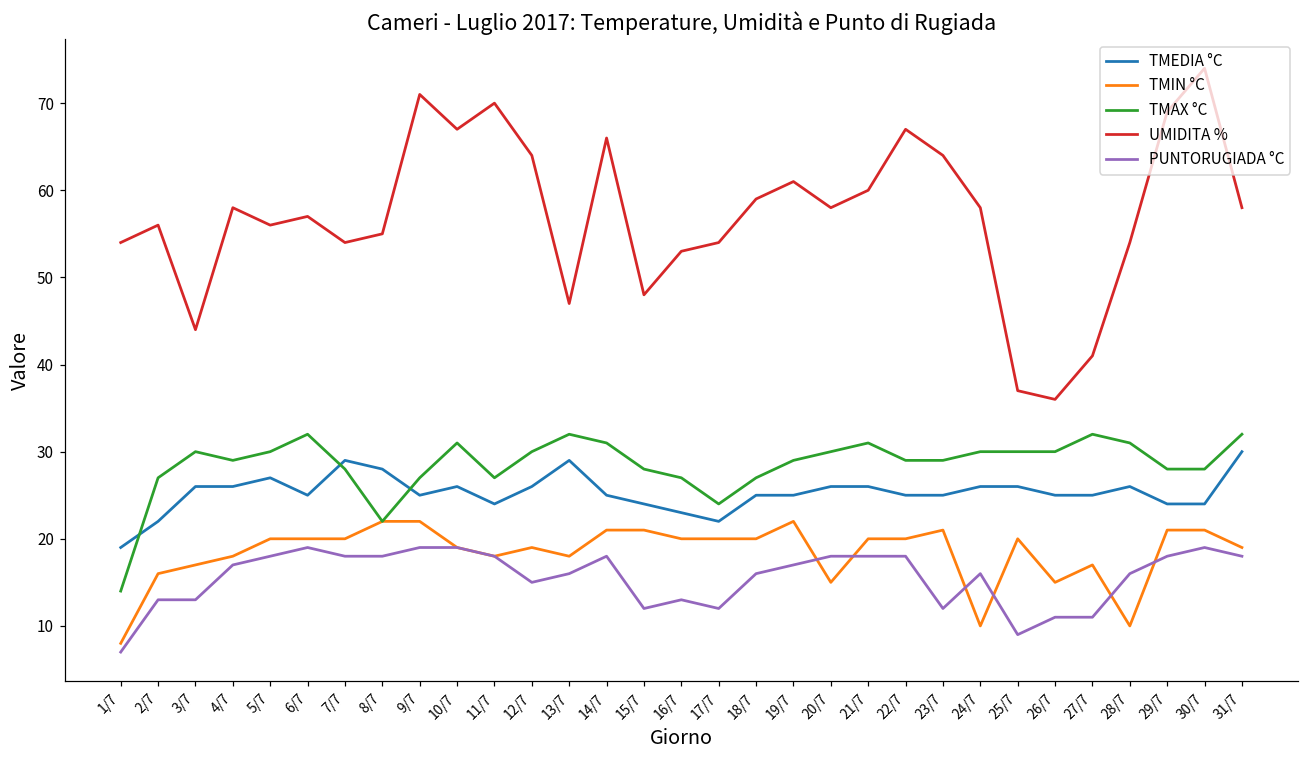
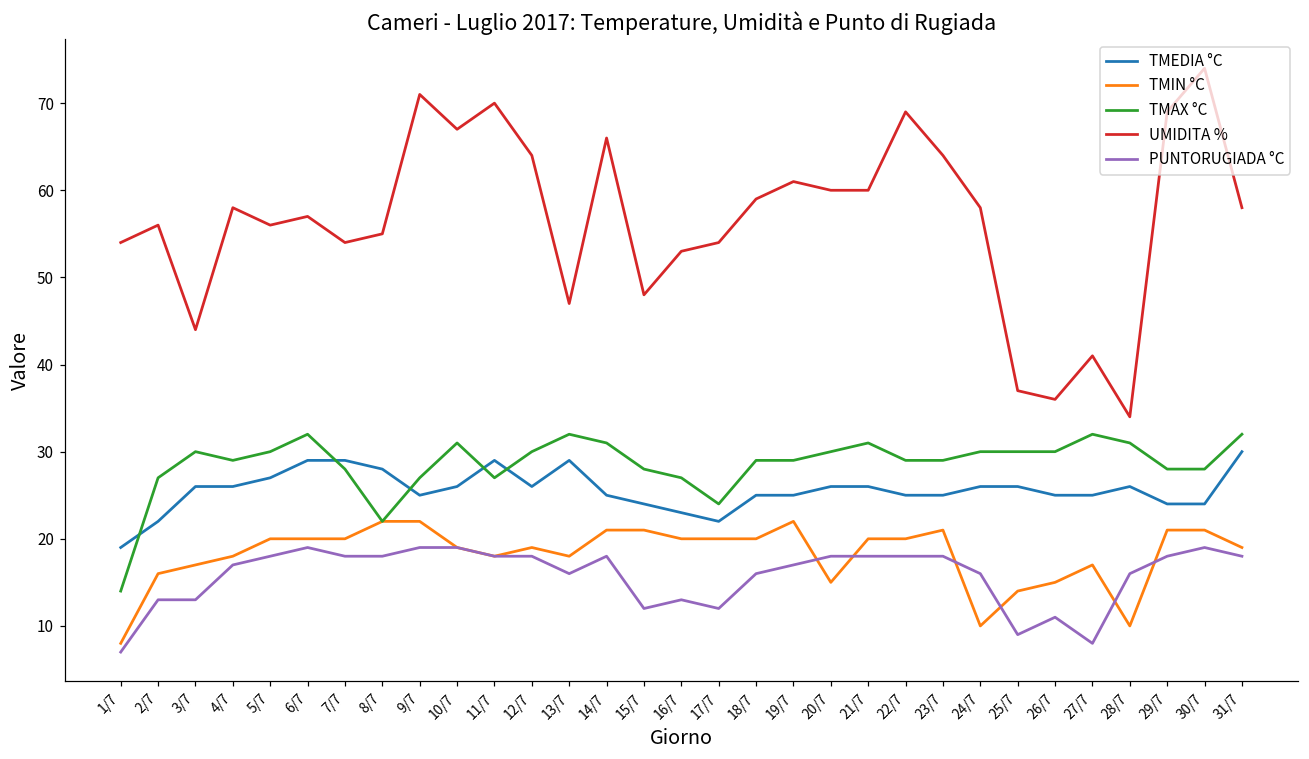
  {
    "TMEDIA °C": {
      "1/7": 19,
      "2/7": 22,
      "3/7": 26,
      "4/7": 26,
      "5/7": 27,
-     "6/7": 25,
+     "6/7": 29,
      "7/7": 29,
      "8/7": 28,
      "9/7": 25,
      "10/7": 26,
-     "11/7": 24,
+     "11/7": 29,
      "12/7": 26,
      "13/7": 29,
      "14/7": 25,
      "15/7": 24,
      "16/7": 23,
      "17/7": 22,
      "18/7": 25,
      "19/7": 25,
      "20/7": 26,
      "21/7": 26,
      "22/7": 25,
      "23/7": 25,
      "24/7": 26,
      "25/7": 26,
      "26/7": 25,
      "27/7": 25,
      "28/7": 26,
      "29/7": 24,
      "30/7": 24,
      "31/7": 30
    },
    "TMIN °C": {
      "1/7": 8,
      "2/7": 16,
      "3/7": 17,
      "4/7": 18,
      "5/7": 20,
      "6/7": 20,
      "7/7": 20,
      "9/7": 22,
      "12/7": 19,
      "13/7": 18,
      "14/7": 21,
      "15/7": 21,
      "16/7": 20,
      "17/7": 20,
      "18/7": 20,
      "19/7": 22,
      "20/7": 15,
      "21/7": 20,
      "22/7": 20,
      "23/7": 21,
      "24/7": 10,
-     "25/7": 20,
+     "25/7": 14,
      "26/7": 15,
      "27/7": 17,
      "28/7": 10,
      "29/7": 21,
      "30/7": 21,
      "31/7": 19
    },
    "TMAX °C": {
      "1/7": 14,
      "2/7": 27,
      "3/7": 30,
      "4/7": 29,
      "5/7": 30,
      "6/7": 32,
      "7/7": 28,
      "9/7": 27,
      "10/7": 31,
      "11/7": 27,
      "12/7": 30,
      "13/7": 32,
      "14/7": 31,
      "15/7": 28,
      "16/7": 27,
      "17/7": 24,
-     "18/7": 27,
+     "18/7": 29,
      "19/7": 29,
      "20/7": 30,
      "21/7": 31,
      "22/7": 29,
      "23/7": 29,
      "24/7": 30,
      "25/7": 30,
      "26/7": 30,
      "27/7": 32,
      "28/7": 31,
      "29/7": 28,
      "30/7": 28,
      "31/7": 32
    },
    "UMIDITA %": {
      "1/7": 54,
      "2/7": 56,
      "3/7": 44,
      "4/7": 58,
      "5/7": 56,
      "6/7": 57,
      "7/7": 54,
      "8/7": 55,
      "9/7": 71,
      "10/7": 67,
      "11/7": 70,
      "12/7": 64,
      "13/7": 47,
      "14/7": 66,
      "15/7": 48,
      "16/7": 53,
      "17/7": 54,
      "18/7": 59,
      "19/7": 61,
-     "20/7": 58,
+     "20/7": 60,
      "21/7": 60,
-     "22/7": 67,
+     "22/7": 69,
      "23/7": 64,
      "24/7": 58,
      "25/7": 37,
      "26/7": 36,
      "27/7": 41,
-     "28/7": 54,
+     "28/7": 34,
      "31/7": 58
    },
    "PUNTORUGIADA °C": {
      "1/7": 7,
      "2/7": 13,
      "3/7": 13,
      "4/7": 17,
      "5/7": 18,
      "6/7": 19,
      "7/7": 18,
      "8/7": 18,
      "9/7": 19,
-     "12/7": 15,
+     "12/7": 18,
      "13/7": 16,
      "14/7": 18,
      "15/7": 12,
      "16/7": 13,
      "17/7": 12,
      "18/7": 16,
      "19/7": 17,
      "20/7": 18,
      "21/7": 18,
      "22/7": 18,
-     "23/7": 12,
+     "23/7": 18,
      "24/7": 16,
      "25/7": 9,
      "26/7": 11,
-     "27/7": 11,
+     "27/7": 8,
      "28/7": 16,
      "29/7": 18,
      "30/7": 19,
      "31/7": 18
    }
  }
